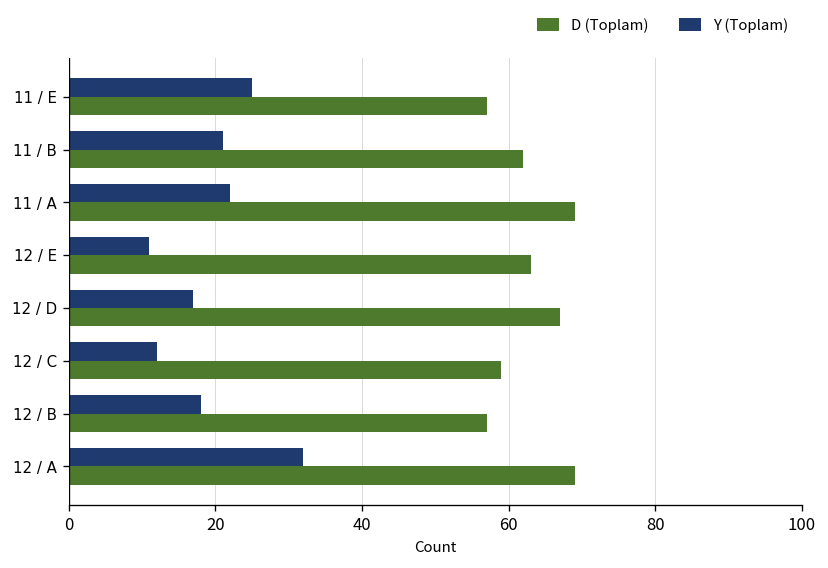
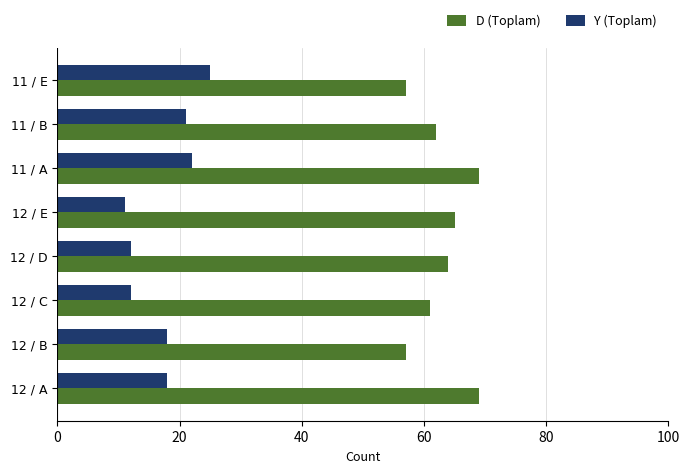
  {
    "D (Toplam)": {
      "11 / E": 57,
      "11 / B": 62,
      "11 / A": 69,
-     "12 / E": 63,
-     "12 / D": 67,
-     "12 / C": 59,
+     "12 / E": 65,
+     "12 / D": 64,
+     "12 / C": 61,
      "12 / B": 57,
      "12 / A": 69
    },
    "Y (Toplam)": {
      "11 / E": 25,
      "11 / B": 21,
      "11 / A": 22,
      "12 / E": 11,
-     "12 / D": 17,
+     "12 / D": 12,
      "12 / C": 12,
      "12 / B": 18,
-     "12 / A": 32
+     "12 / A": 18
    }
  }
